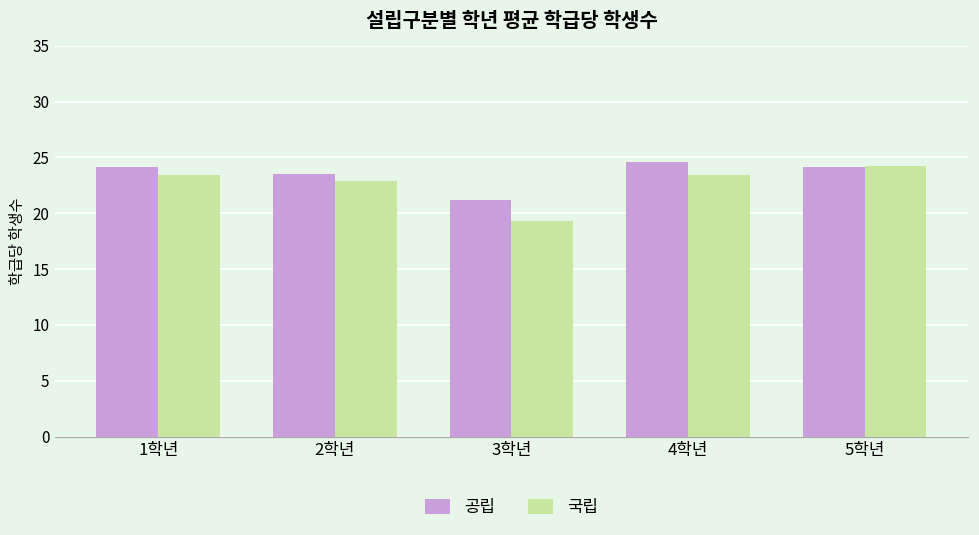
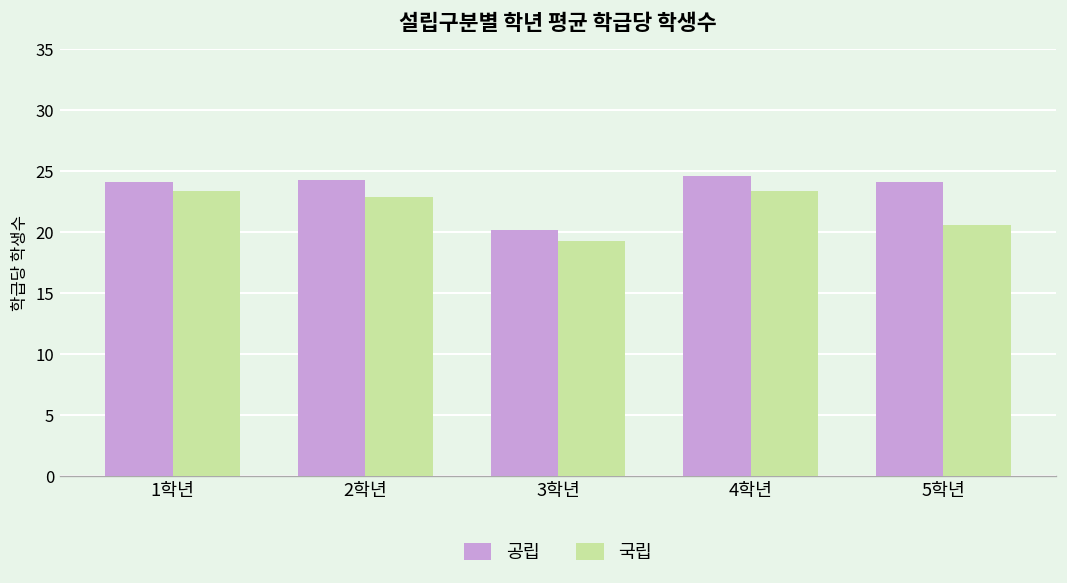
  {
    "공립": {
      "1학년": 24.1,
-     "2학년": 23.5,
-     "3학년": 21.2,
+     "2학년": 24.3,
+     "3학년": 20.2,
      "4학년": 24.6,
      "5학년": 24.1
    },
    "국립": {
      "1학년": 23.4,
      "2학년": 22.9,
      "3학년": 19.3,
      "4학년": 23.4,
-     "5학년": 24.2
+     "5학년": 20.6
    }
  }
